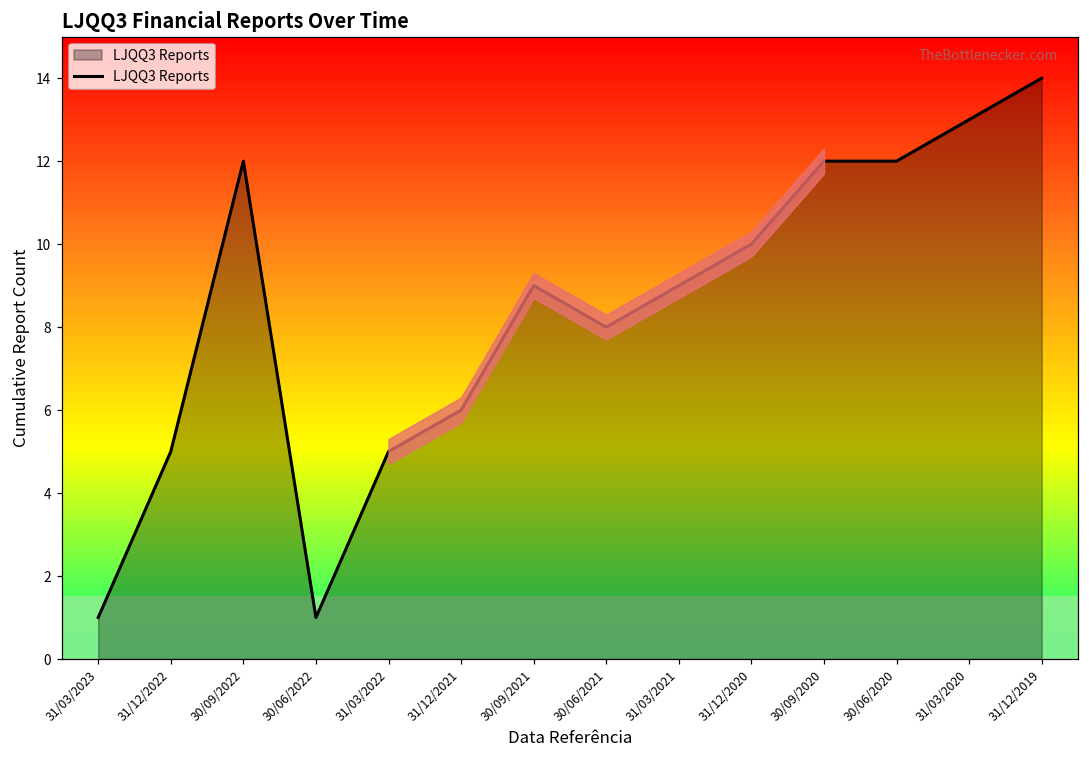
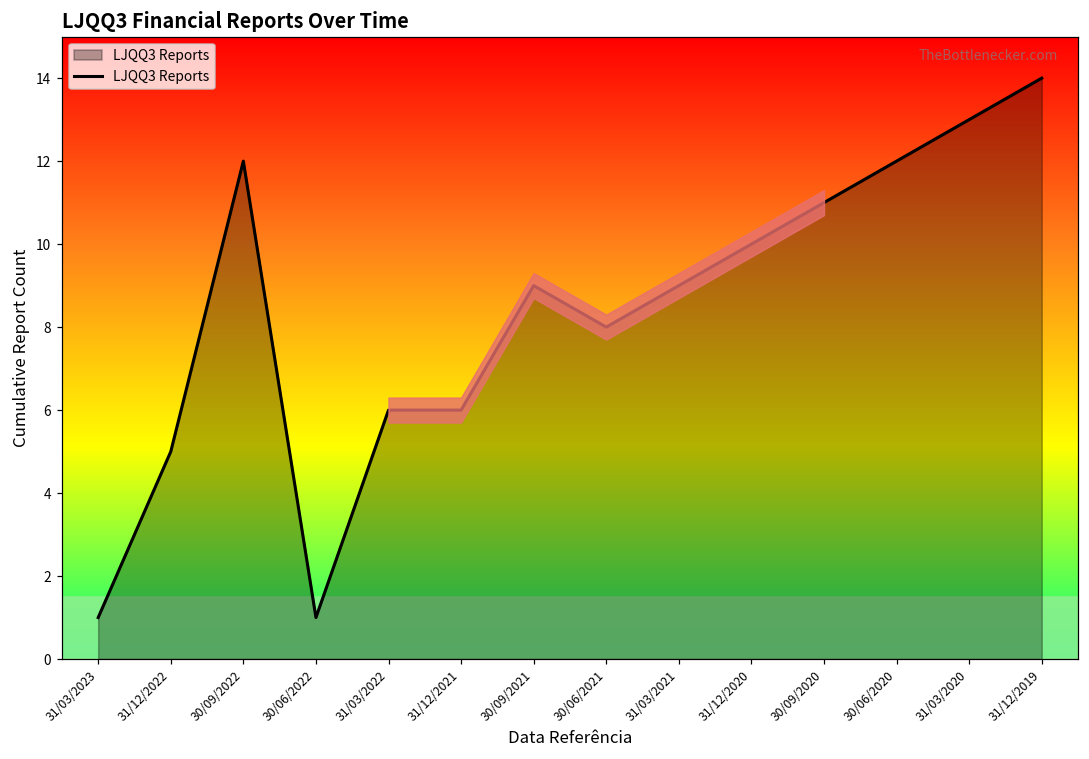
  {
    "LJQQ3 Reports": {
      "31/12/2022": 5,
      "30/09/2022": 12,
-     "31/03/2022": 5,
+     "31/03/2022": 6,
      "31/12/2021": 6,
      "30/09/2021": 9,
      "30/06/2021": 8,
      "31/03/2021": 9,
      "31/12/2020": 10,
-     "30/09/2020": 12,
+     "30/09/2020": 11,
      "30/06/2020": 12,
      "31/03/2020": 13,
      "31/12/2019": 14
    }
  }
